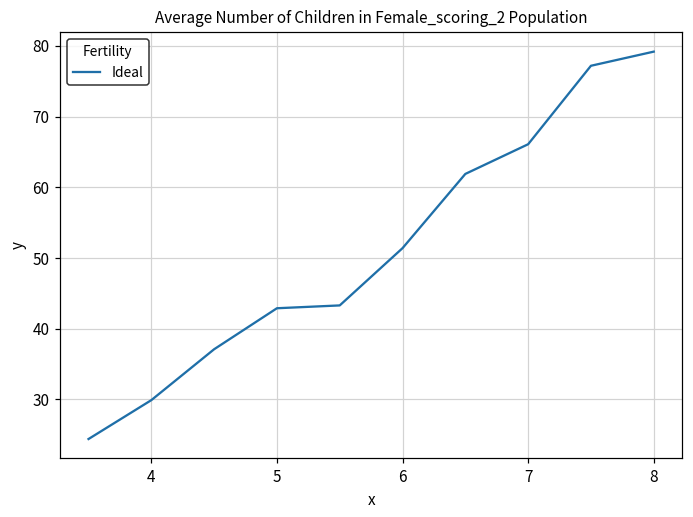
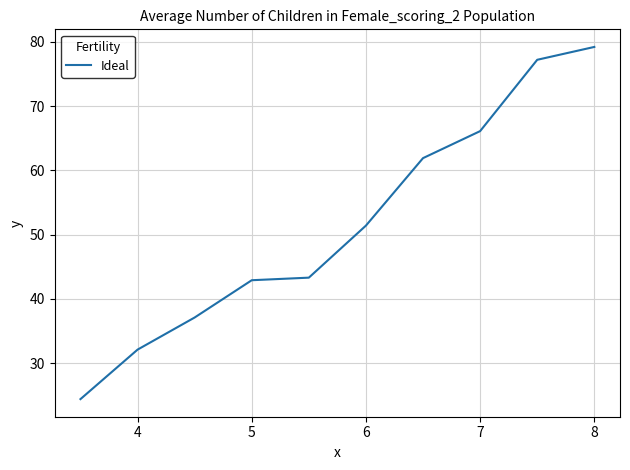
  {
-   "4": 30,
+   "4": 32,
    "5": 43,
    "6": 51,
    "7": 66,
    "8": 79
  }
